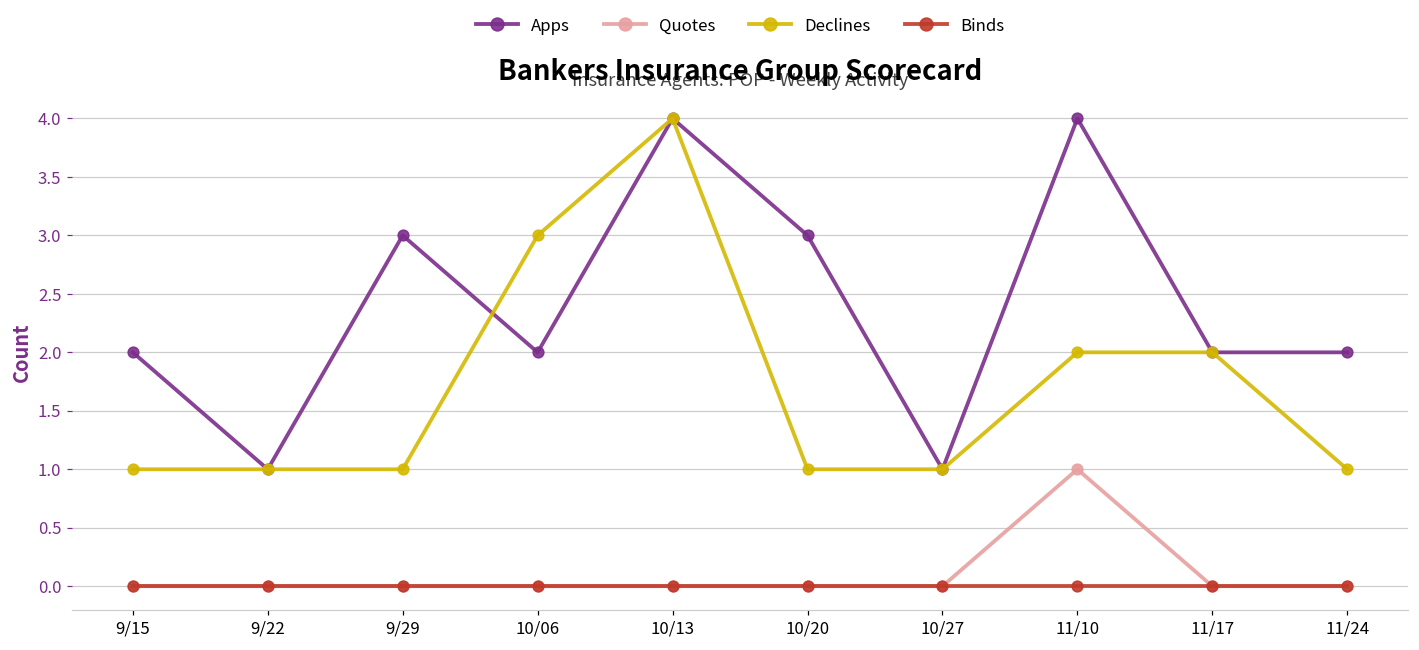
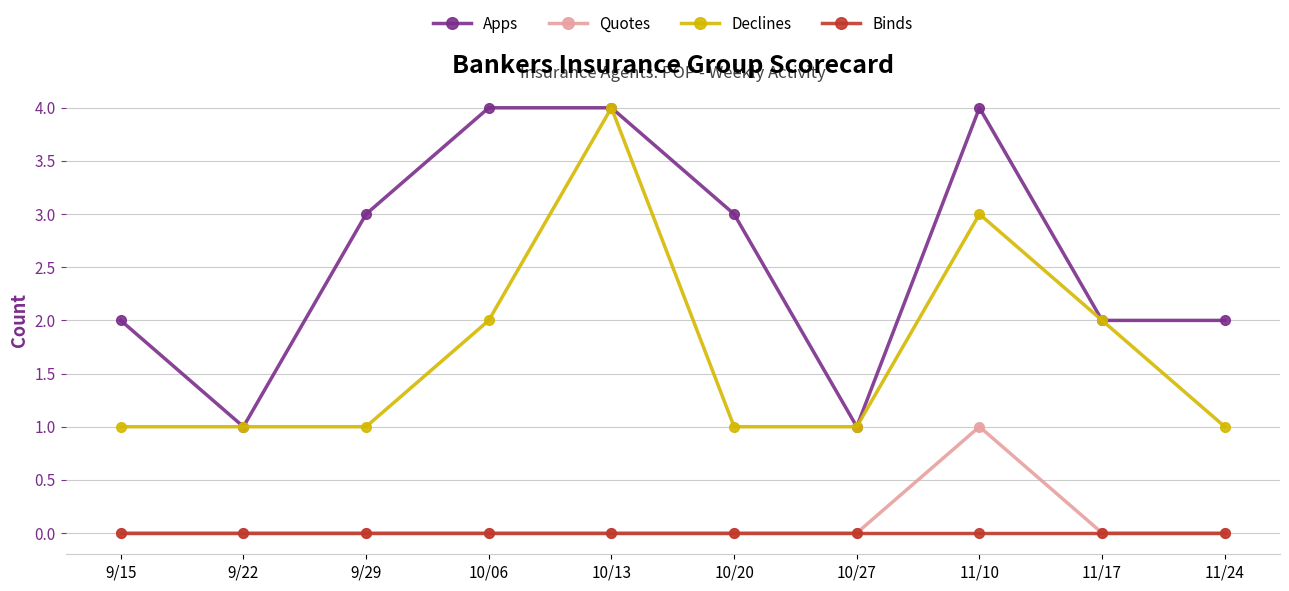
  {
    "Apps": {
      "9/15": 2,
      "9/29": 3,
-     "10/06": 2,
+     "10/06": 4,
      "10/20": 3,
      "11/10": 4,
      "11/24": 2
    },
    "Quotes": {
      "11/10": 1
    },
    "Declines": {
      "9/15": 1,
      "9/29": 1,
-     "10/06": 3,
+     "10/06": 2,
      "10/20": 1,
-     "11/10": 2,
+     "11/10": 3,
      "11/24": 1
    },
    "Binds": {
      "11/10": 0
    }
  }
